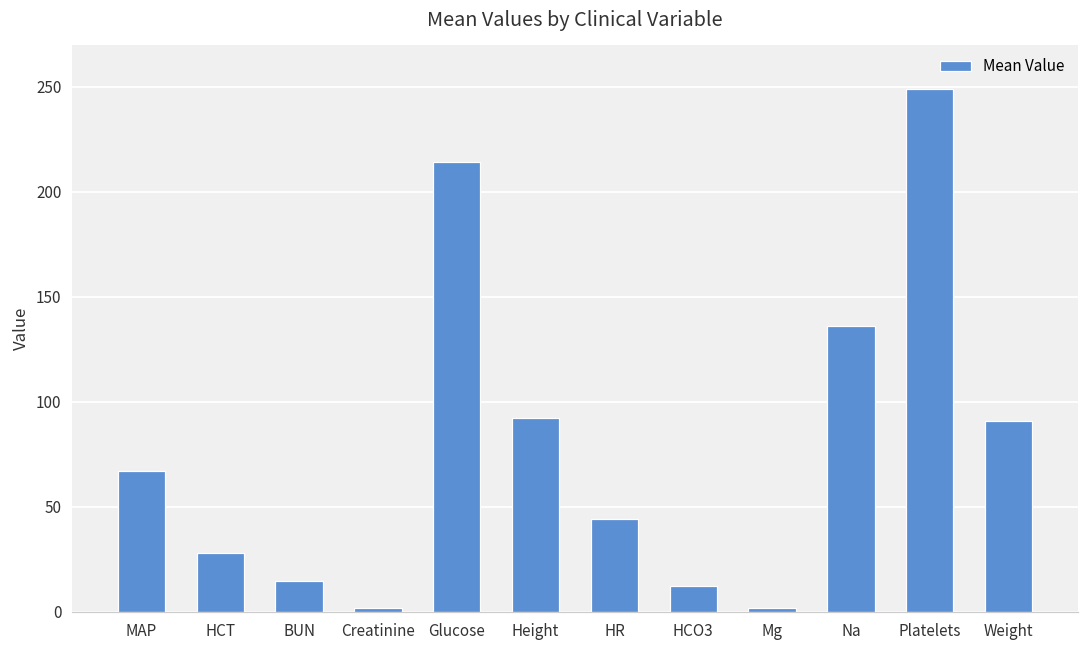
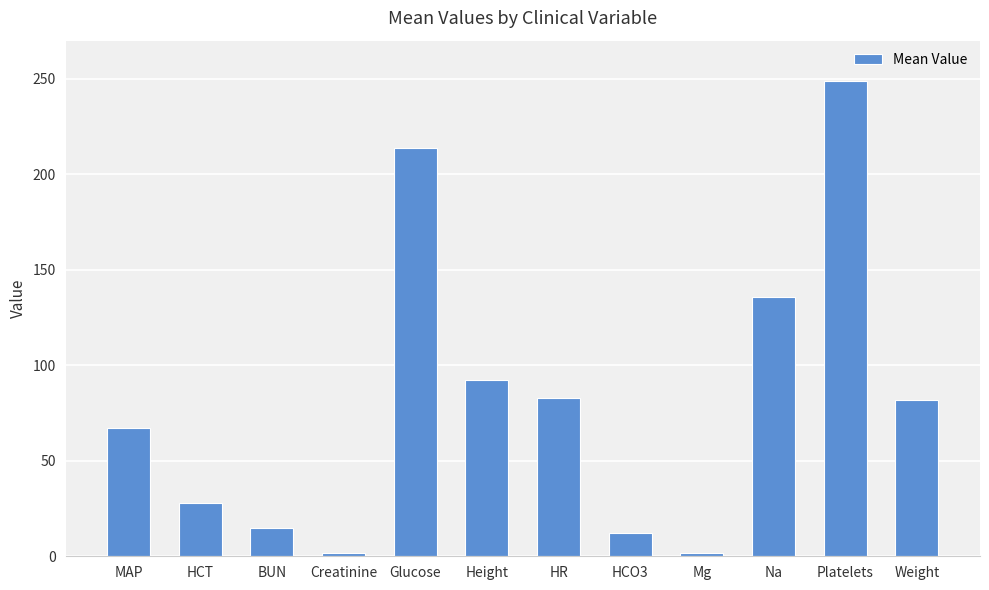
  {
    "MAP": 67,
    "HCT": 28,
    "BUN": 15,
    "Creatinine": 2,
    "Glucose": 214,
    "Height": 92,
-   "HR": 44,
+   "HR": 83,
    "HCO3": 12,
    "Mg": 2,
    "Na": 136,
    "Platelets": 249,
-   "Weight": 91
+   "Weight": 82
  }
